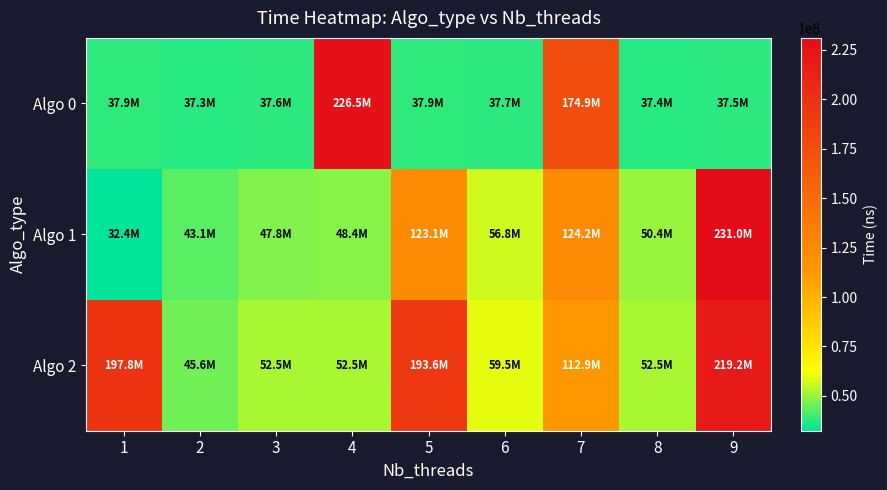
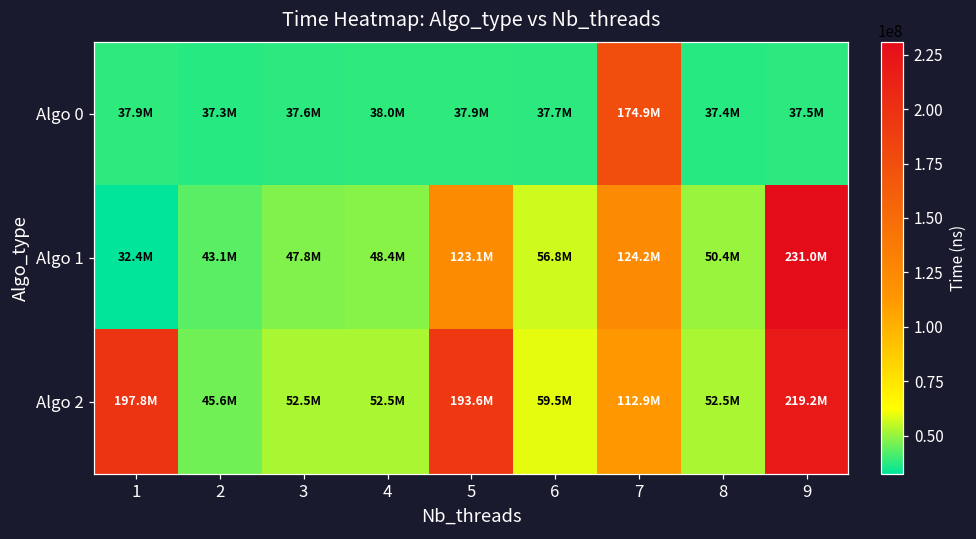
  {
    "Algo 0": {
      "1": "37.9M",
      "2": "37.3M",
      "3": "37.6M",
-     "4": "226.5M",
+     "4": "38.0M",
      "5": "37.9M",
      "6": "37.7M",
      "7": "174.9M",
      "8": "37.4M",
      "9": "37.5M"
    },
    "Algo 1": {
      "1": "32.4M",
      "2": "43.1M",
      "3": "47.8M",
      "4": "48.4M",
      "5": "123.1M",
      "6": "56.8M",
      "7": "124.2M",
      "8": "50.4M",
      "9": "231.0M"
    },
    "Algo 2": {
      "1": "197.8M",
      "2": "45.6M",
      "3": "52.5M",
      "4": "52.5M",
      "5": "193.6M",
      "6": "59.5M",
      "7": "112.9M",
      "8": "52.5M",
      "9": "219.2M"
    }
  }
